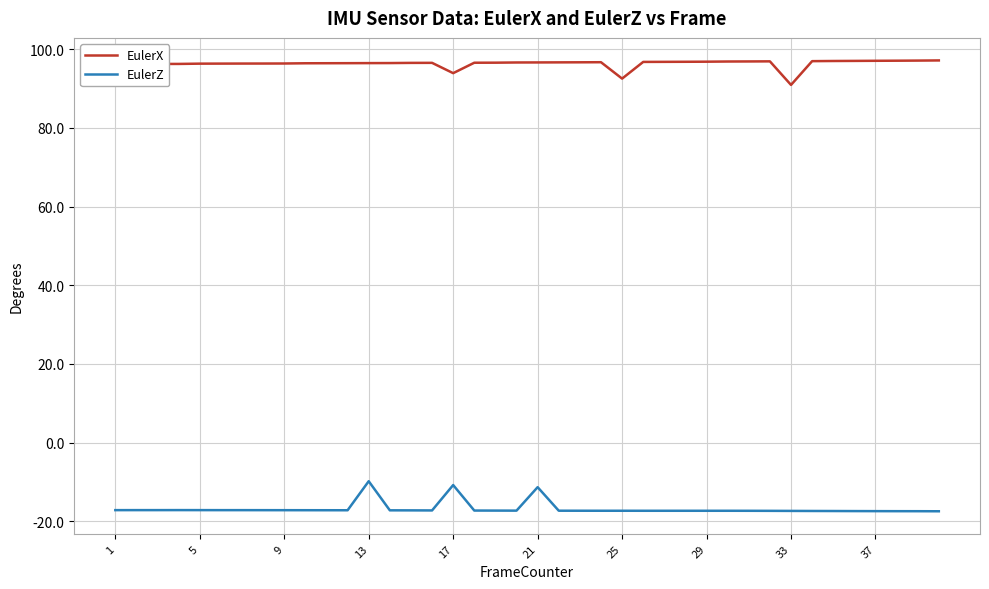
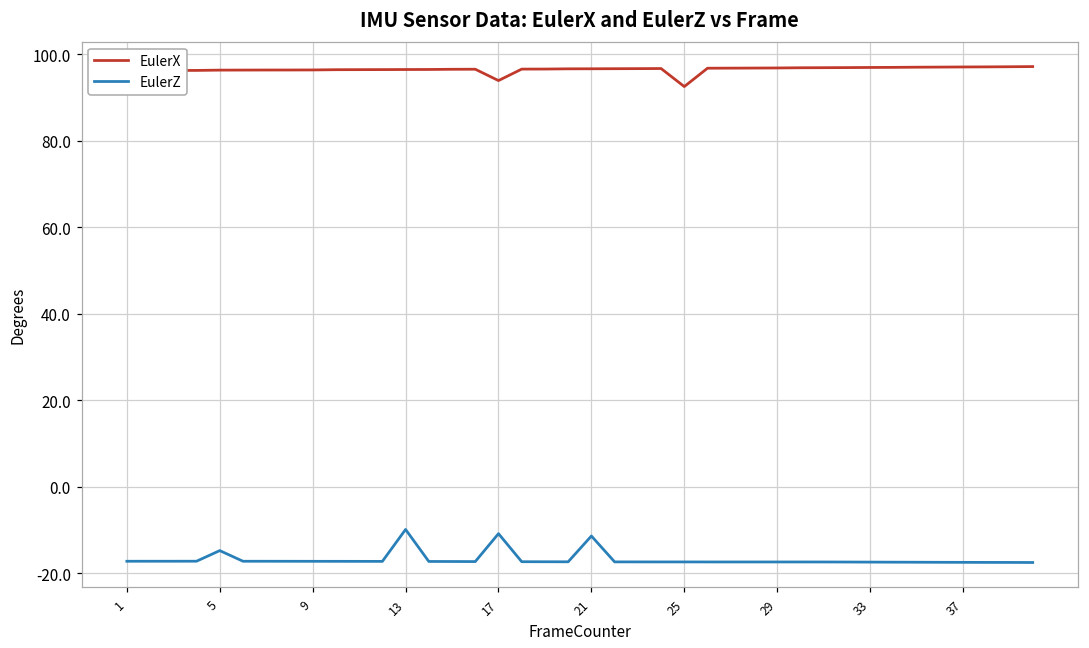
  {
    "EulerX": {
      "5": 96,
      "9": 96,
      "13": 96,
      "17": 94,
      "21": 97,
      "25": 93,
      "29": 97,
-     "33": 91,
+     "33": 97,
      "37": 97
    },
    "EulerZ": {
      "1": -17,
-     "5": -17,
+     "5": -15,
      "9": -17,
      "13": -10,
      "17": -11,
      "21": -11,
      "25": -17,
      "29": -17,
      "33": -17,
      "37": -17
    }
  }
